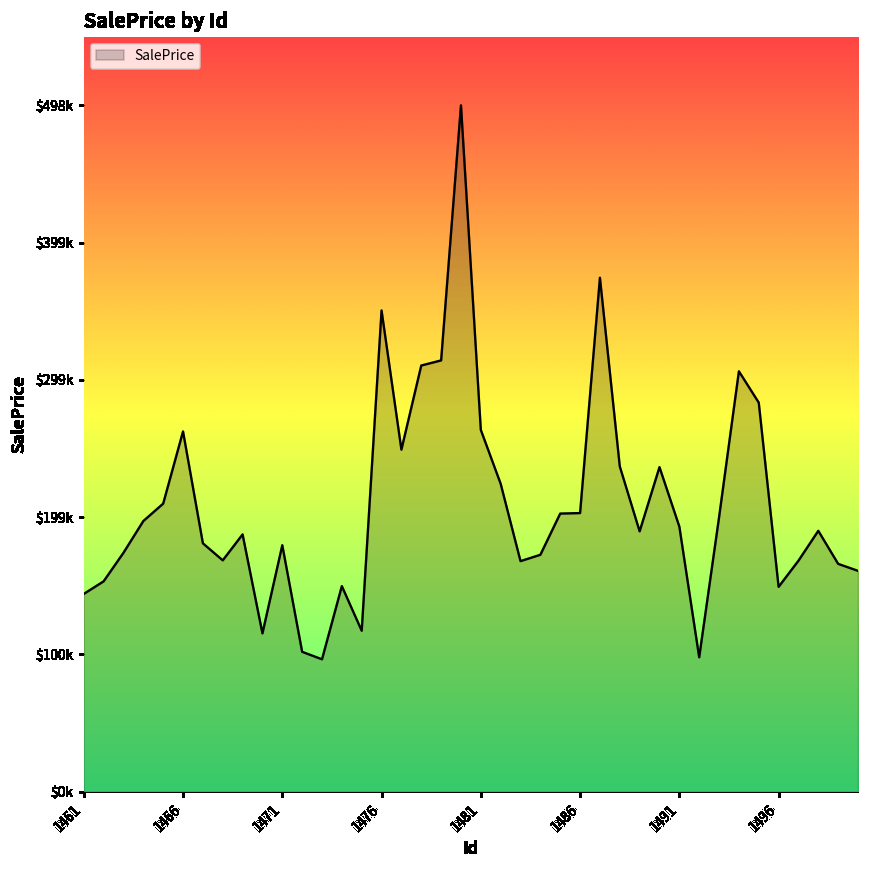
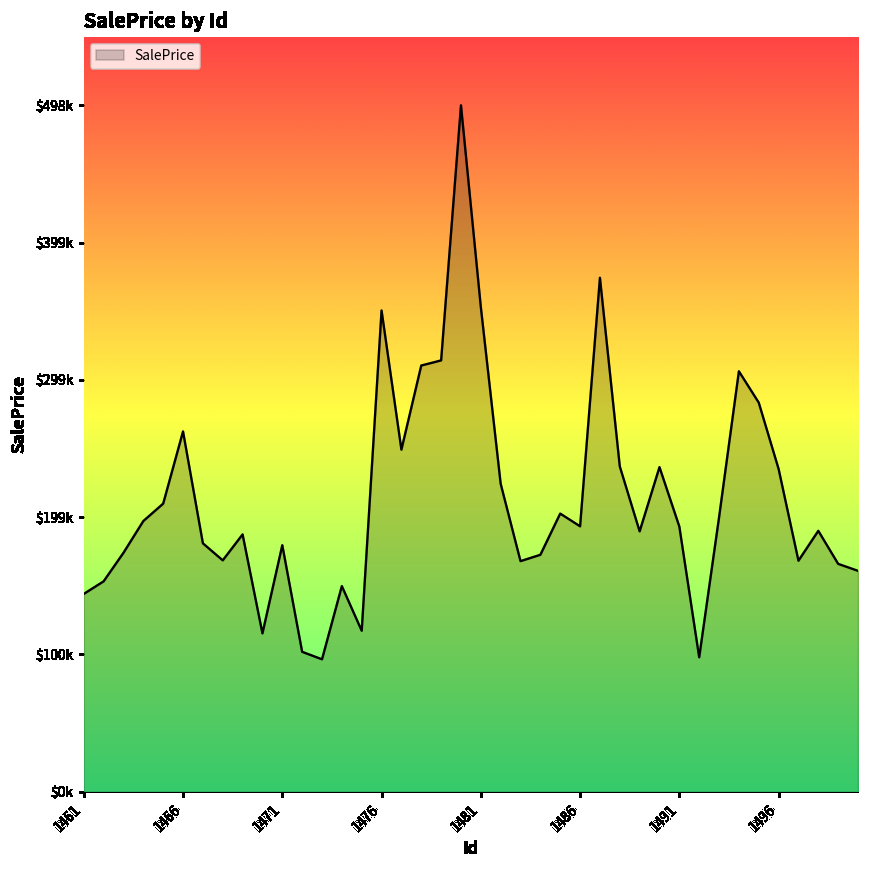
  {
    "1461": "$144000",
    "1466": "$262000",
    "1471": "$179000",
    "1476": "$349000",
-   "1481": "$263000",
-   "1486": "$202000",
+   "1481": "$352000",
+   "1486": "$193000",
    "1491": "$192000",
-   "1496": "$149000"
+   "1496": "$234000"
  }
